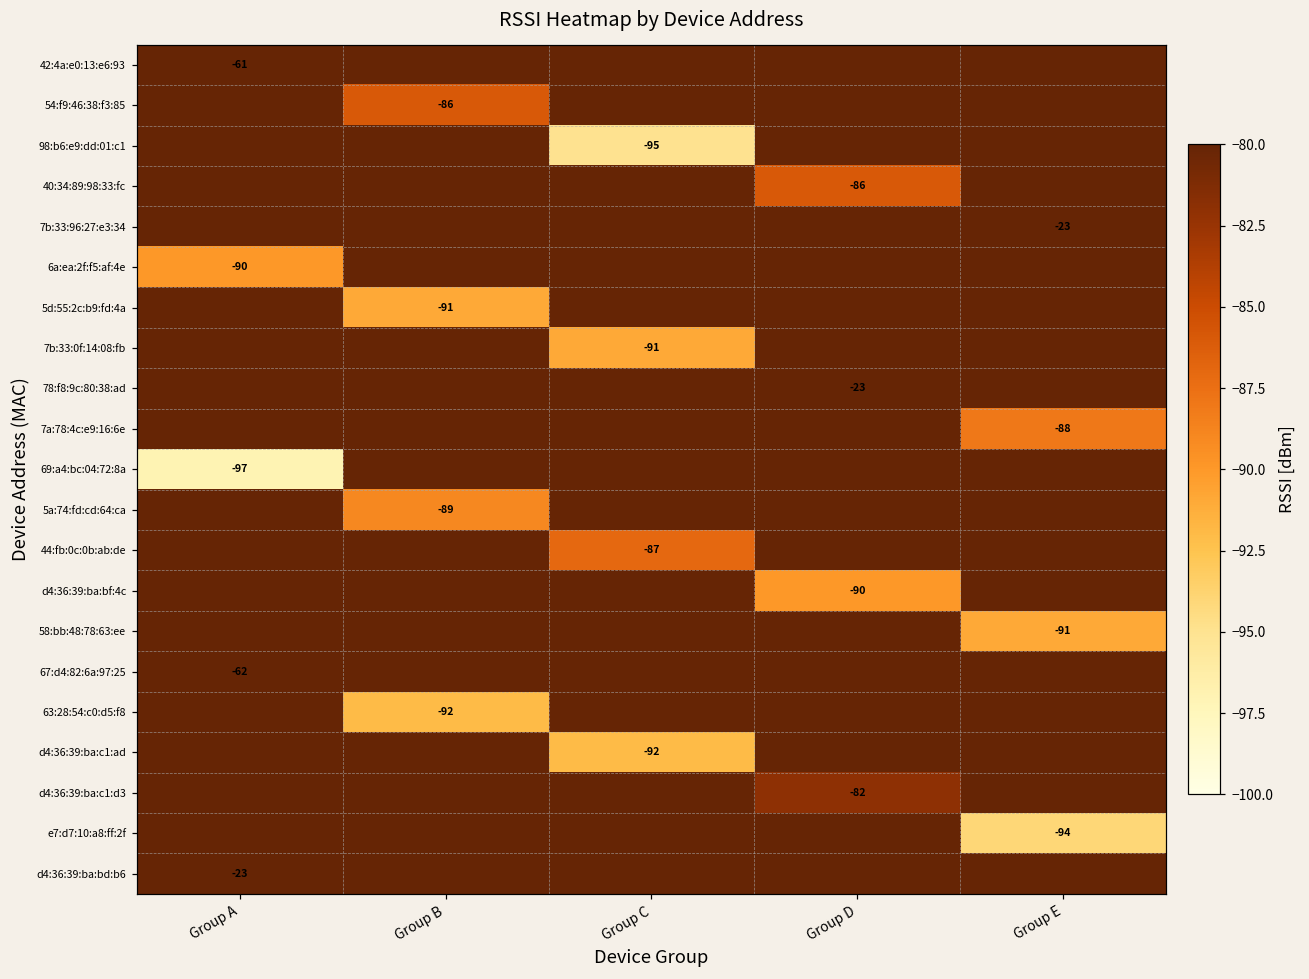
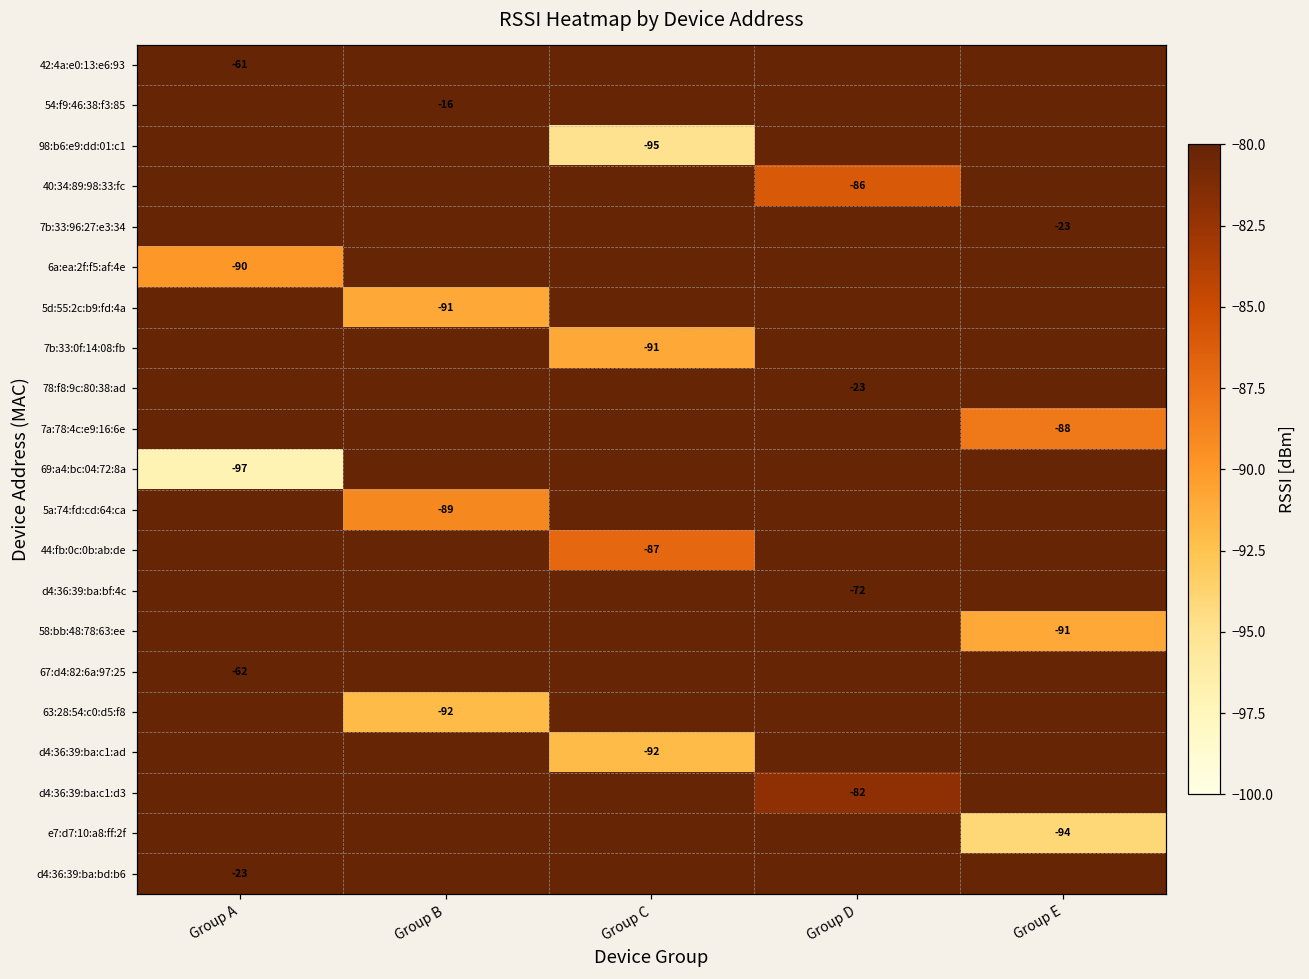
  {
    "42:4a:e0:13:e6:93": {
      "Group A": -61
    },
    "54:f9:46:38:f3:85": {
-     "Group B": -86
+     "Group B": -16
    },
    "98:b6:e9:dd:01:c1": {
      "Group C": -95
    },
    "40:34:89:98:33:fc": {
      "Group D": -86
    },
    "7b:33:96:27:e3:34": {
      "Group E": -23
    },
    "6a:ea:2f:f5:af:4e": {
      "Group A": -90
    },
    "5d:55:2c:b9:fd:4a": {
      "Group B": -91
    },
    "7b:33:0f:14:08:fb": {
      "Group C": -91
    },
    "78:f8:9c:80:38:ad": {
      "Group D": -23
    },
    "7a:78:4c:e9:16:6e": {
      "Group E": -88
    },
    "69:a4:bc:04:72:8a": {
      "Group A": -97
    },
    "5a:74:fd:cd:64:ca": {
      "Group B": -89
    },
    "44:fb:0c:0b:ab:de": {
      "Group C": -87
    },
    "d4:36:39:ba:bf:4c": {
-     "Group D": -90
+     "Group D": -72
    },
    "58:bb:48:78:63:ee": {
      "Group E": -91
    },
    "67:d4:82:6a:97:25": {
      "Group A": -62
    },
    "63:28:54:c0:d5:f8": {
      "Group B": -92
    },
    "d4:36:39:ba:c1:ad": {
      "Group C": -92
    },
    "d4:36:39:ba:c1:d3": {
      "Group D": -82
    },
    "e7:d7:10:a8:ff:2f": {
      "Group E": -94
    },
    "d4:36:39:ba:bd:b6": {
      "Group A": -23
    }
  }
